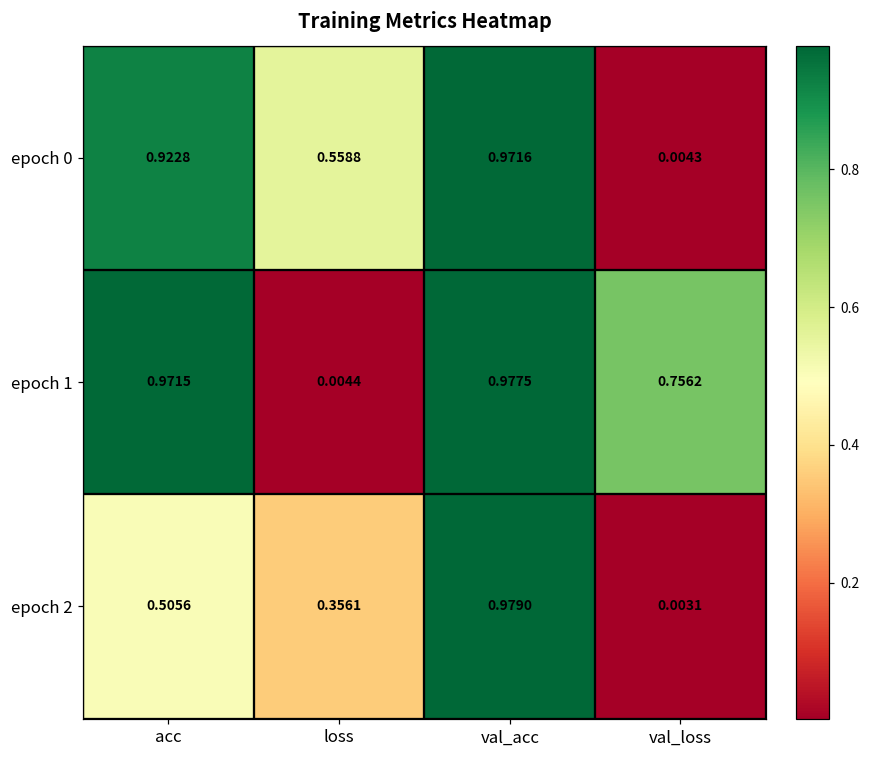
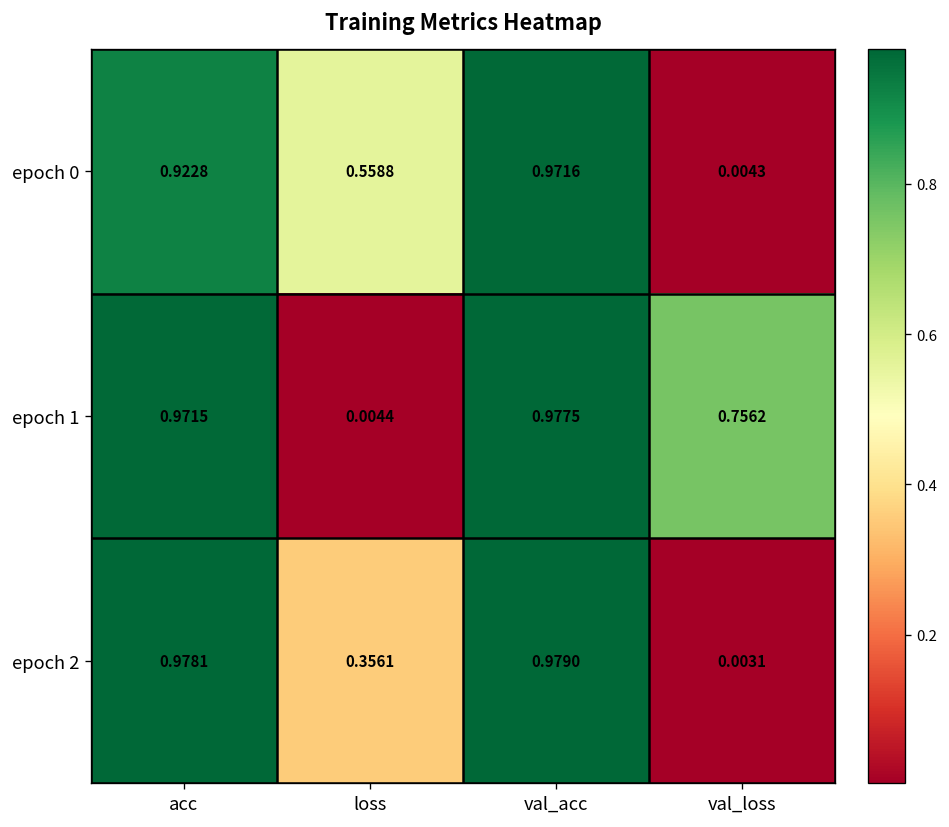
  {
    "epoch 0": {
      "acc": 0.9228,
      "loss": 0.5588,
      "val_acc": 0.9716,
      "val_loss": 0.0043
    },
    "epoch 1": {
      "acc": 0.9715,
      "loss": 0.0044,
      "val_acc": 0.9775,
      "val_loss": 0.7562
    },
    "epoch 2": {
-     "acc": 0.5056,
+     "acc": 0.9781,
      "loss": 0.3561,
      "val_acc": 0.9790,
      "val_loss": 0.0031
    }
  }
